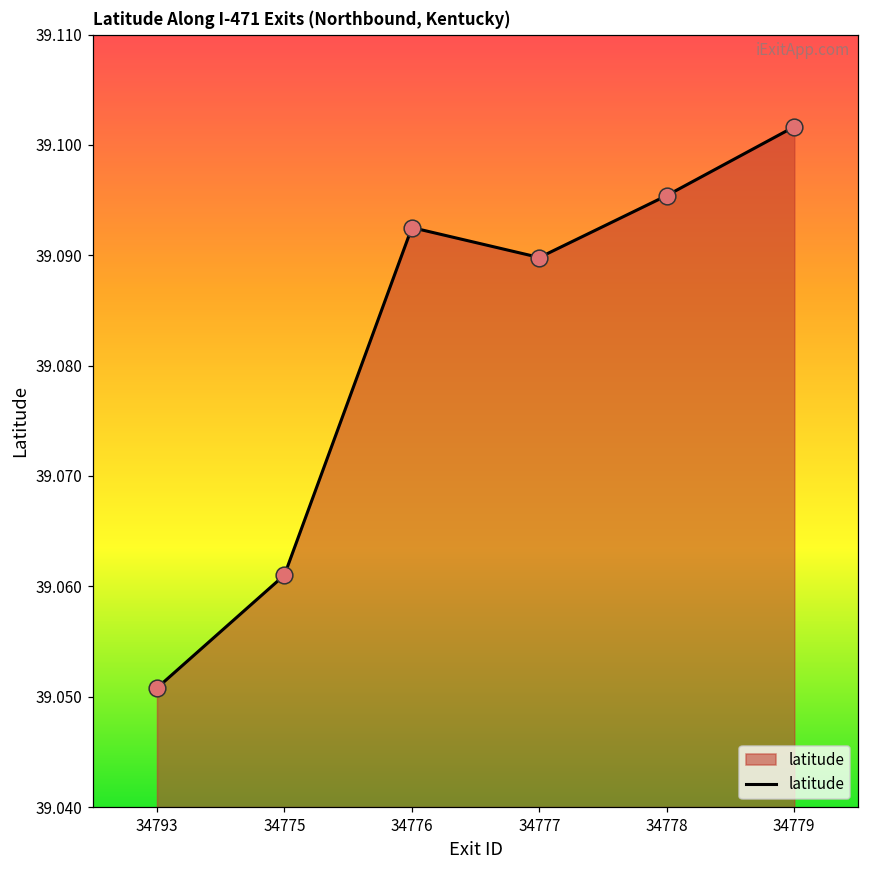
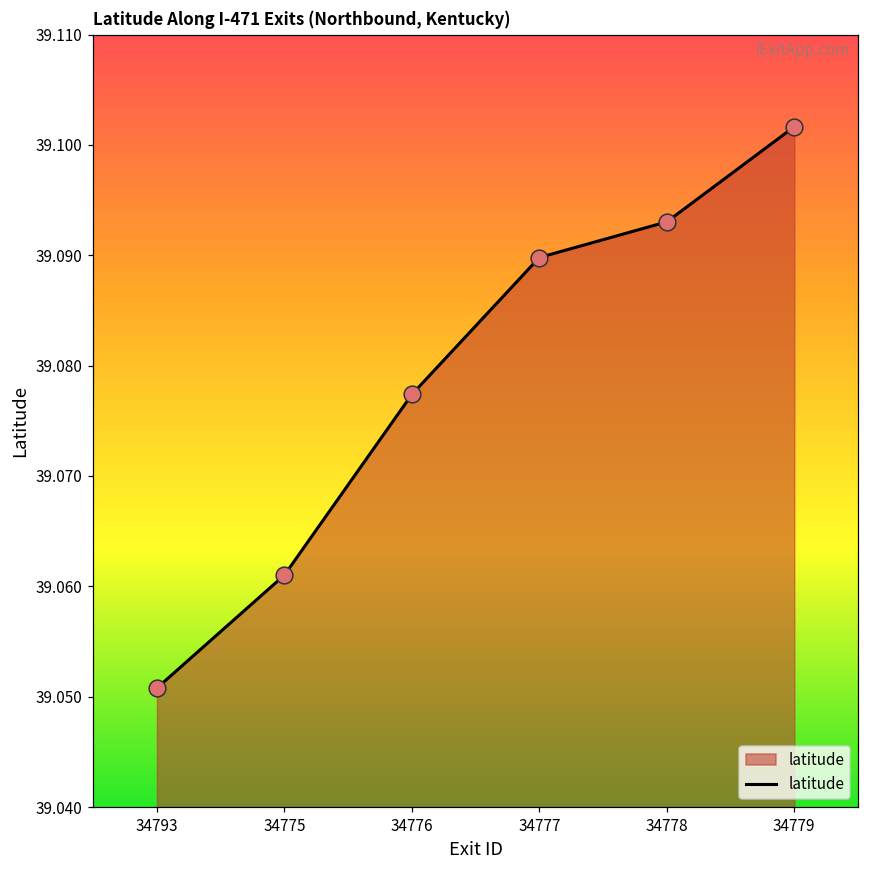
  {
    "34793": 39.0508,
    "34775": 39.0610,
-   "34776": 39.0925,
+   "34776": 39.0774,
    "34777": 39.0898,
-   "34778": 39.0954,
+   "34778": 39.0930,
    "34779": 39.1016
  }
